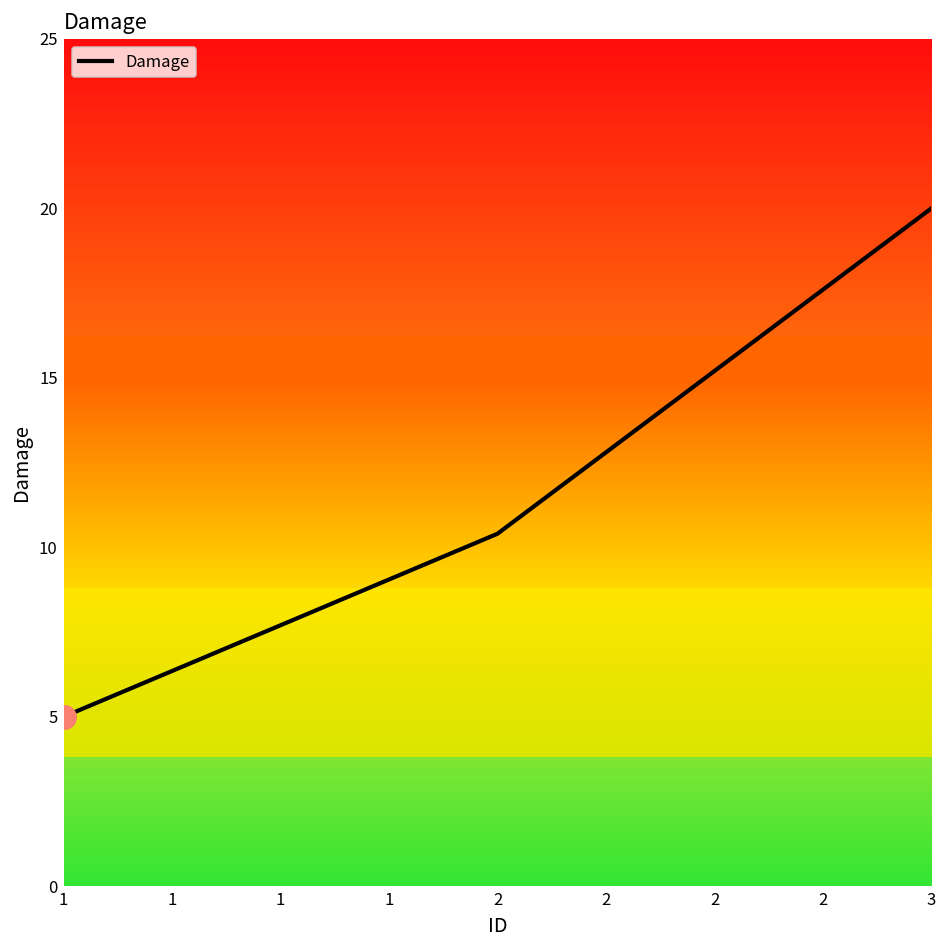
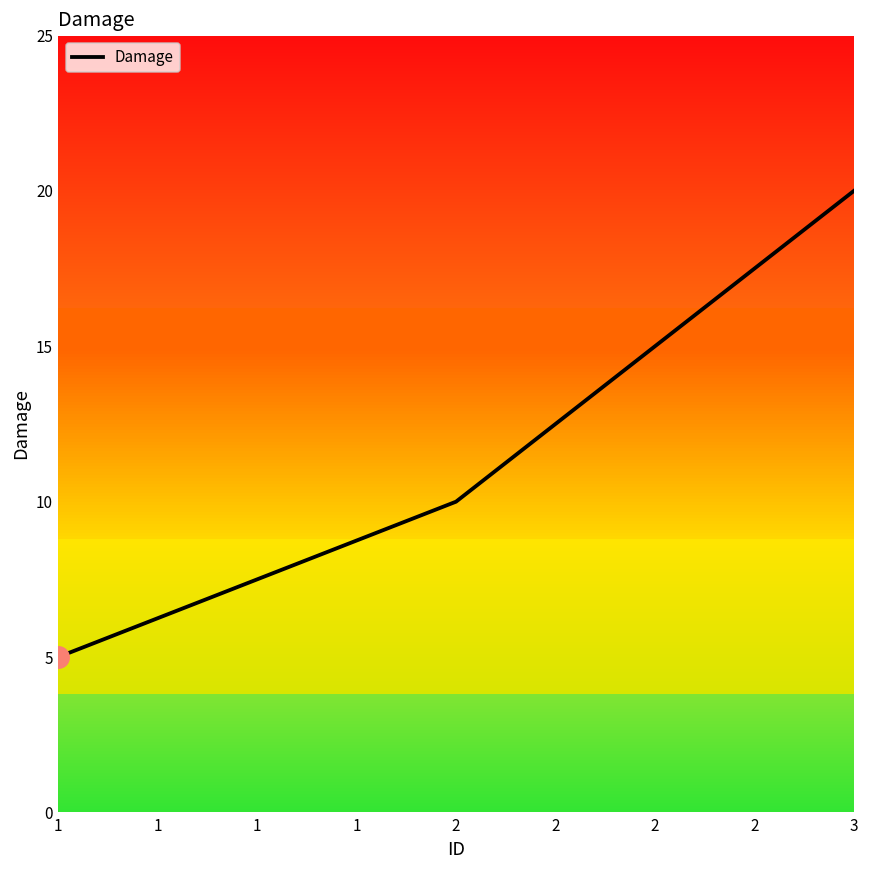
  {
    "Damage": {
-     "2": 10.4,
+     "2": 10.0,
      "3": 20.0
    }
  }
